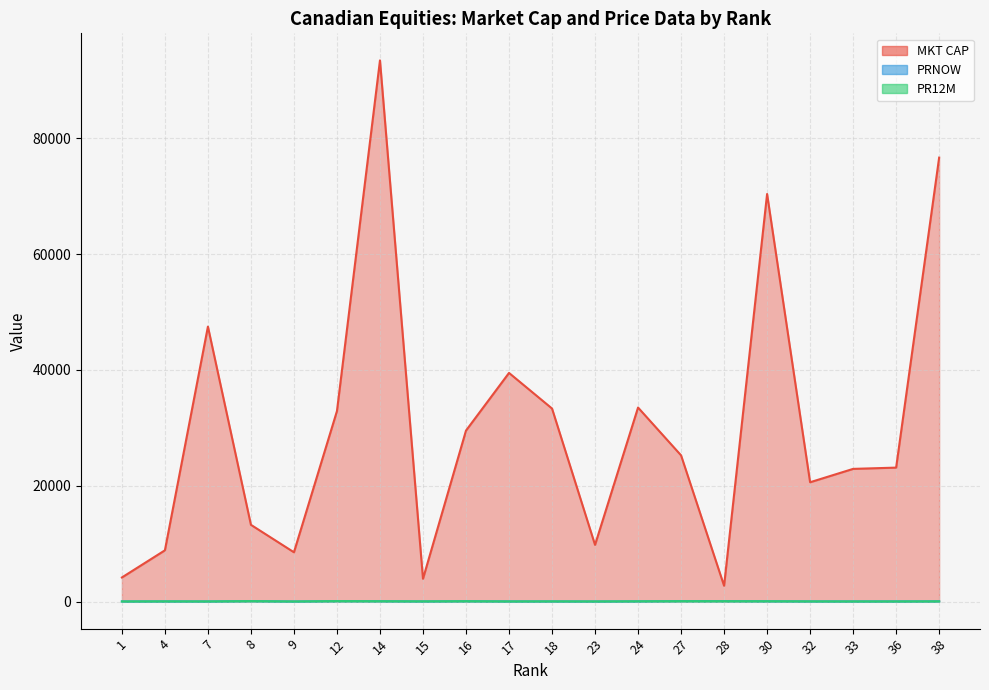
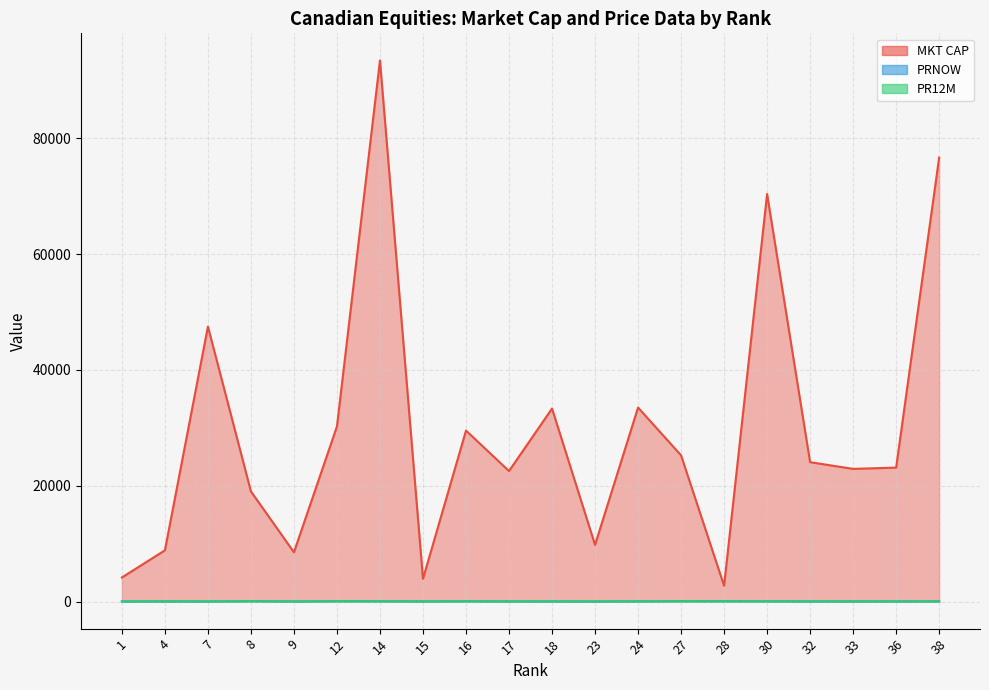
  {
    "MKT CAP": {
      "1": 4000,
      "4": 9000,
      "7": 47000,
-     "8": 13000,
+     "8": 19000,
      "9": 9000,
-     "12": 33000,
+     "12": 30000,
      "14": 93000,
      "15": 4000,
      "16": 30000,
-     "17": 39000,
+     "17": 23000,
      "18": 33000,
      "23": 10000,
      "24": 34000,
      "27": 25000,
      "28": 3000,
      "30": 70000,
-     "32": 21000,
+     "32": 24000,
      "33": 23000,
      "36": 23000,
      "38": 77000
    }
  }
